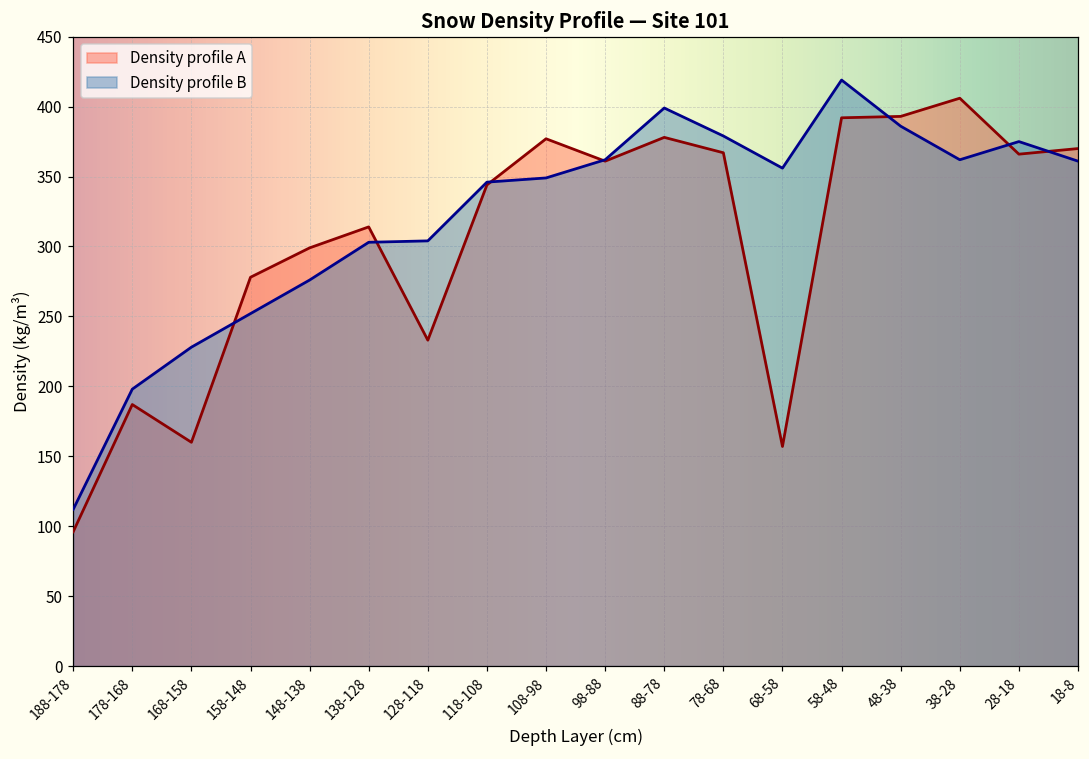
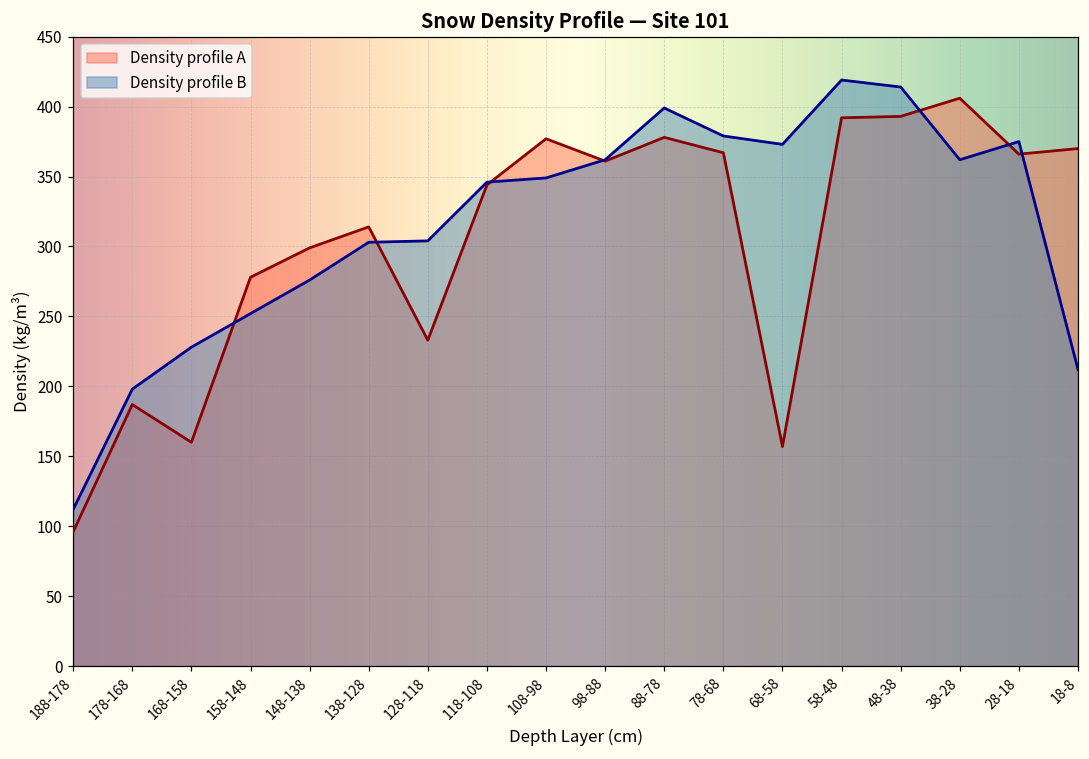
  {
    "Density profile A": {
      "188-178": 96,
      "178-168": 187,
      "168-158": 160,
      "158-148": 278,
      "148-138": 299,
      "138-128": 314,
      "128-118": 233,
      "108-98": 377,
      "88-78": 378,
      "78-68": 367,
      "68-58": 157,
      "58-48": 392,
      "48-38": 393,
      "38-28": 406,
      "28-18": 366,
      "18-8": 370
    },
    "Density profile B": {
      "188-178": 112,
      "178-168": 198,
      "168-158": 228,
      "158-148": 252,
      "148-138": 276,
      "138-128": 303,
      "128-118": 304,
      "108-98": 349,
      "88-78": 399,
      "78-68": 379,
-     "68-58": 356,
+     "68-58": 373,
      "58-48": 419,
-     "48-38": 386,
+     "48-38": 414,
      "38-28": 362,
      "28-18": 375,
-     "18-8": 361
+     "18-8": 212
    }
  }
